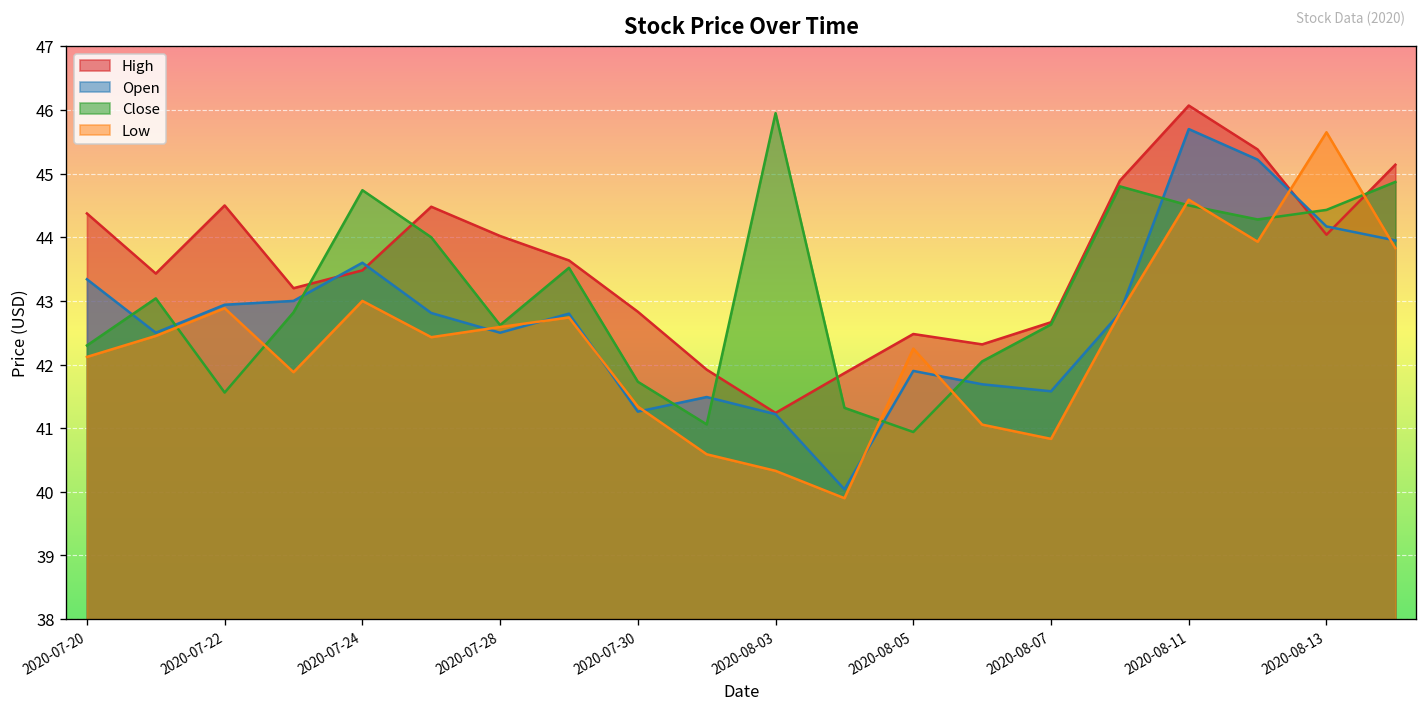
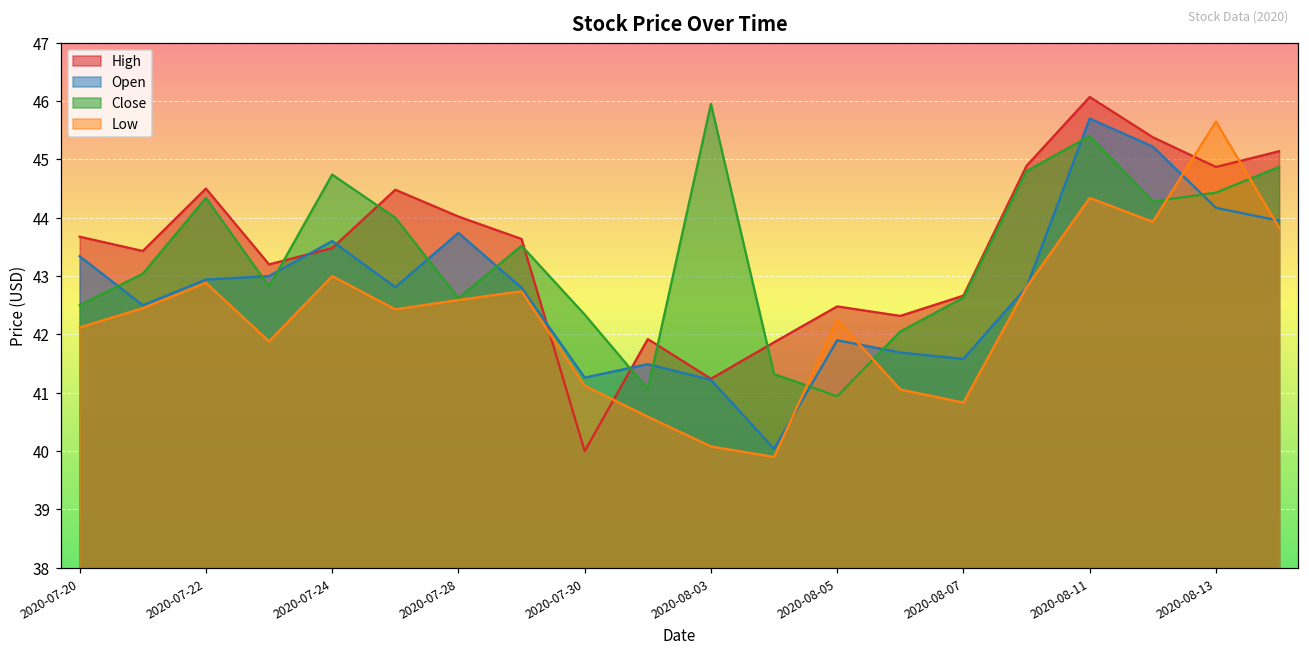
  {
    "High": {
-     "2020-07-20": 44.4,
+     "2020-07-20": 43.7,
      "2020-07-22": 44.5,
      "2020-07-24": 43.5,
      "2020-07-28": 44.0,
-     "2020-07-30": 42.8,
+     "2020-07-30": 40.0,
      "2020-08-05": 42.5,
      "2020-08-11": 46.1,
-     "2020-08-13": 44.0
+     "2020-08-13": 44.9
    },
    "Open": {
      "2020-07-20": 43.3,
      "2020-07-22": 42.9,
      "2020-07-24": 43.6,
-     "2020-07-28": 42.5,
+     "2020-07-28": 43.7,
      "2020-07-30": 41.3,
      "2020-08-05": 41.9,
      "2020-08-07": 41.6,
      "2020-08-11": 45.7,
      "2020-08-13": 44.2
    },
    "Close": {
-     "2020-07-20": 42.3,
-     "2020-07-22": 41.6,
+     "2020-07-20": 42.5,
+     "2020-07-22": 44.3,
      "2020-07-24": 44.7,
-     "2020-07-30": 41.7,
+     "2020-07-30": 42.3,
      "2020-08-03": 46.0,
      "2020-08-05": 40.9,
-     "2020-08-11": 44.5,
+     "2020-08-11": 45.4,
      "2020-08-13": 44.4
    },
    "Low": {
      "2020-07-20": 42.1,
      "2020-07-22": 42.9,
      "2020-07-24": 43.0,
-     "2020-07-30": 41.3,
-     "2020-08-03": 40.3,
+     "2020-07-30": 41.1,
+     "2020-08-03": 40.1,
      "2020-08-05": 42.3,
      "2020-08-07": 40.8,
-     "2020-08-11": 44.6,
+     "2020-08-11": 44.3,
      "2020-08-13": 45.7
    }
  }
